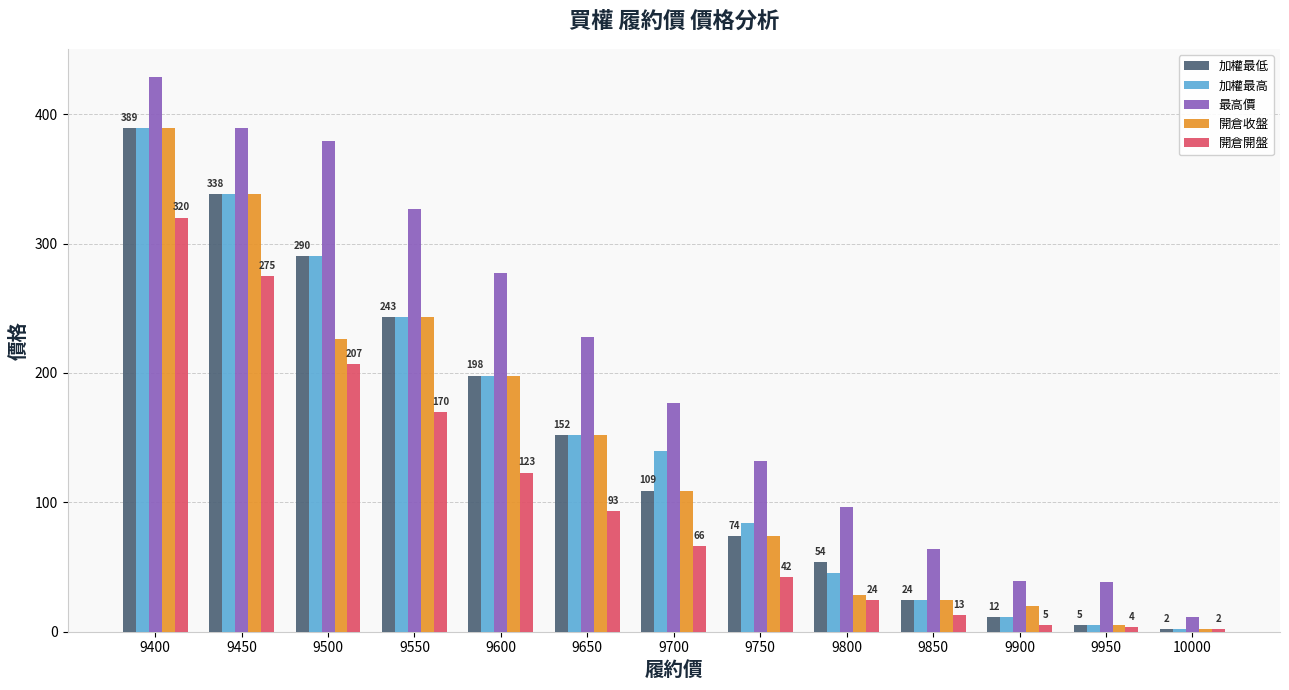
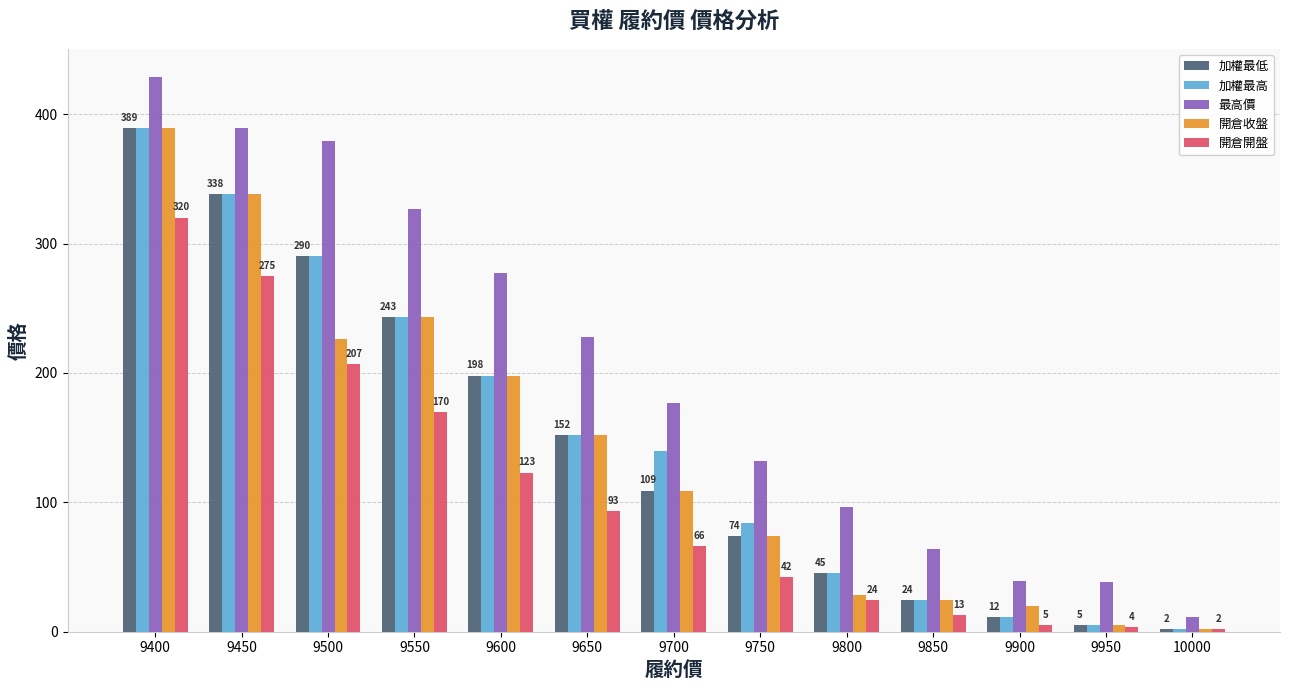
  {
    "加權最低": {
      "9400": 389,
      "9450": 338,
      "9500": 290,
      "9550": 243,
      "9600": 198,
      "9650": 152,
      "9700": 109,
      "9750": 74,
-     "9800": 54,
+     "9800": 45,
      "9850": 24,
      "9900": 12,
      "9950": 5,
      "10000": 2
    },
    "加權最高": {
      "9700": 140,
      "9750": 84
    },
    "最高價": {
      "9400": 429,
      "9450": 389,
      "9500": 379,
      "9550": 327,
      "9600": 277,
      "9650": 228,
      "9700": 177,
      "9750": 132,
      "9800": 96,
      "9850": 64,
      "9900": 40,
      "9950": 38,
      "10000": 11
    },
    "開倉收盤": {
      "9400": 389,
      "9450": 338,
      "9500": 226,
      "9550": 243,
      "9600": 198,
      "9650": 152,
      "9700": 109,
      "9750": 74,
      "9800": 28,
      "9850": 25,
      "9900": 20,
      "9950": 5
    },
    "開倉開盤": {
      "9400": 320,
      "9450": 275,
      "9500": 207,
      "9550": 170,
      "9600": 123,
      "9650": 93,
      "9700": 66,
      "9750": 42,
      "9800": 24,
      "9850": 13,
      "9900": 5,
      "9950": 4,
      "10000": 2
    }
  }
